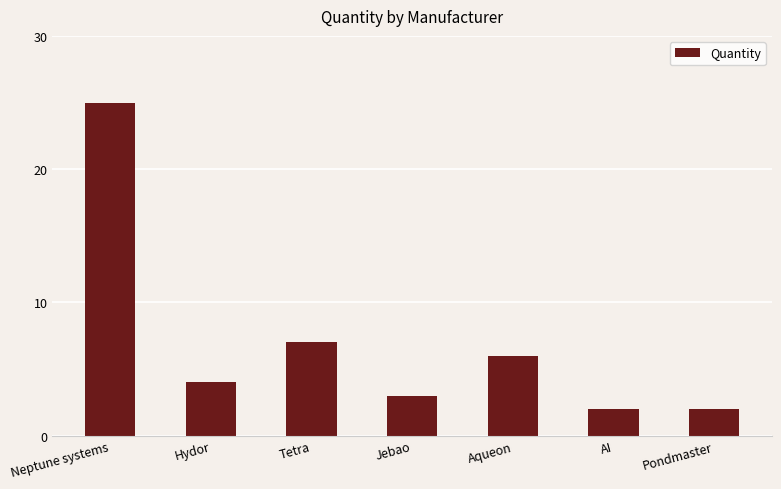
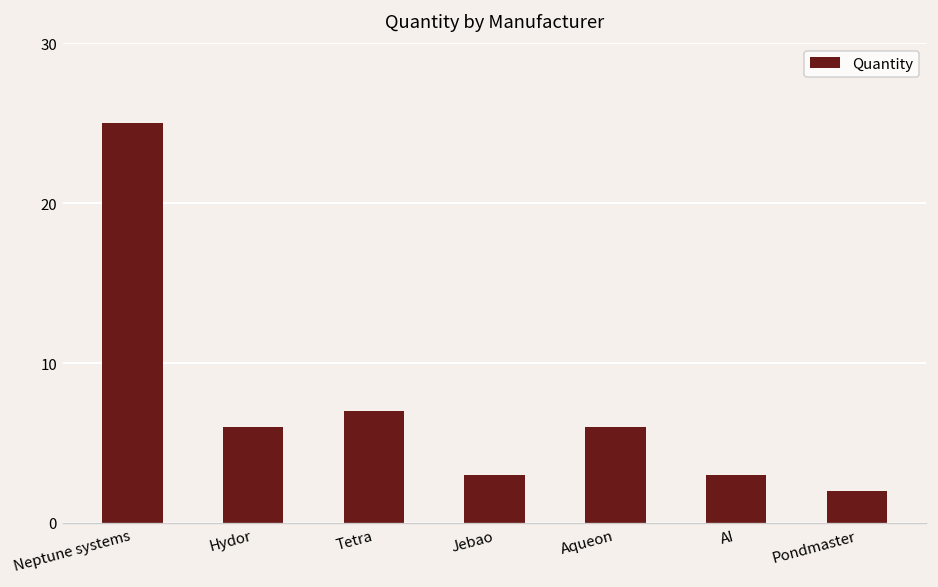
  {
    "Neptune systems": 25,
-   "Hydor": 4,
+   "Hydor": 6,
    "Tetra": 7,
    "Jebao": 3,
    "Aqueon": 6,
-   "AI": 2,
+   "AI": 3,
    "Pondmaster": 2
  }
